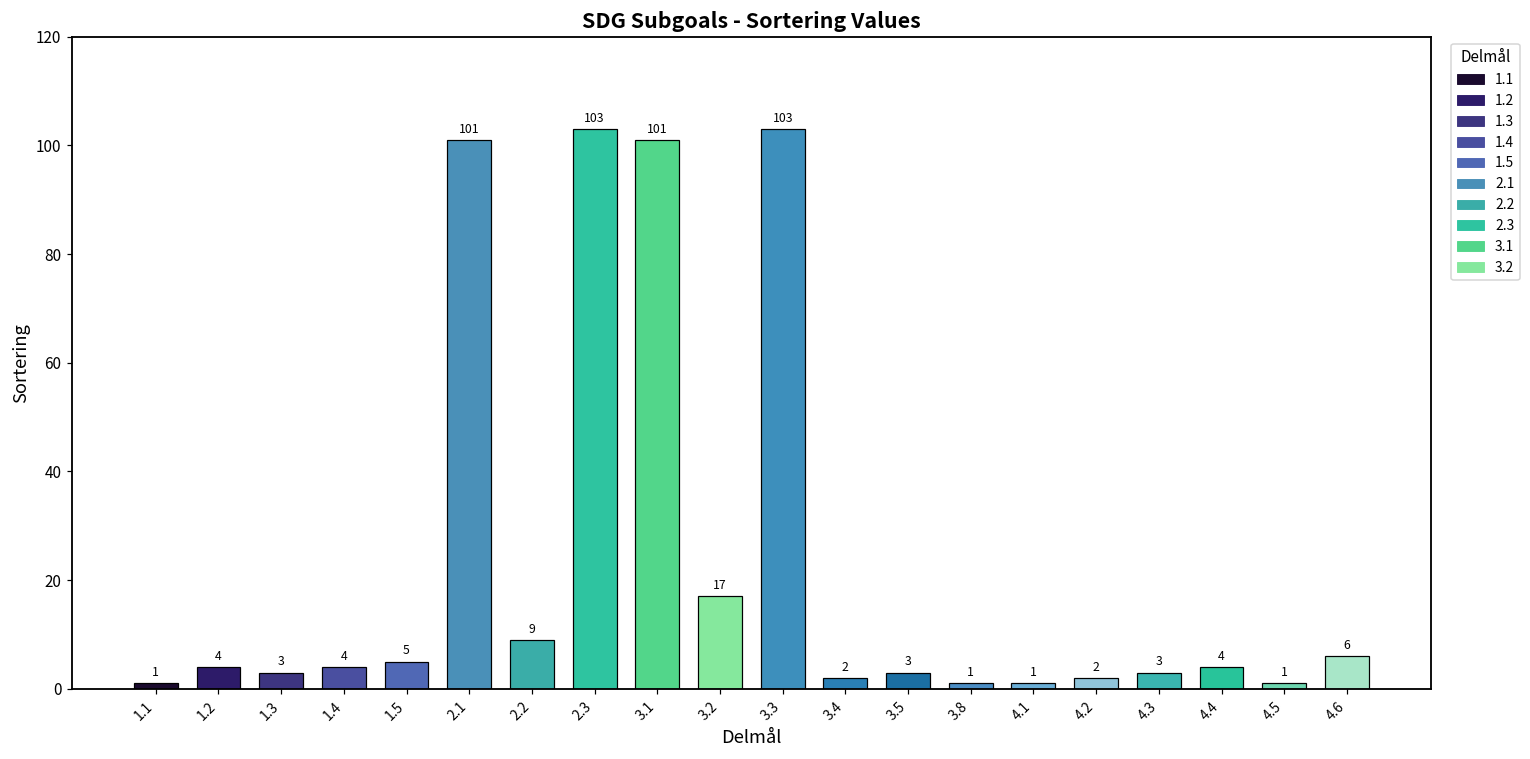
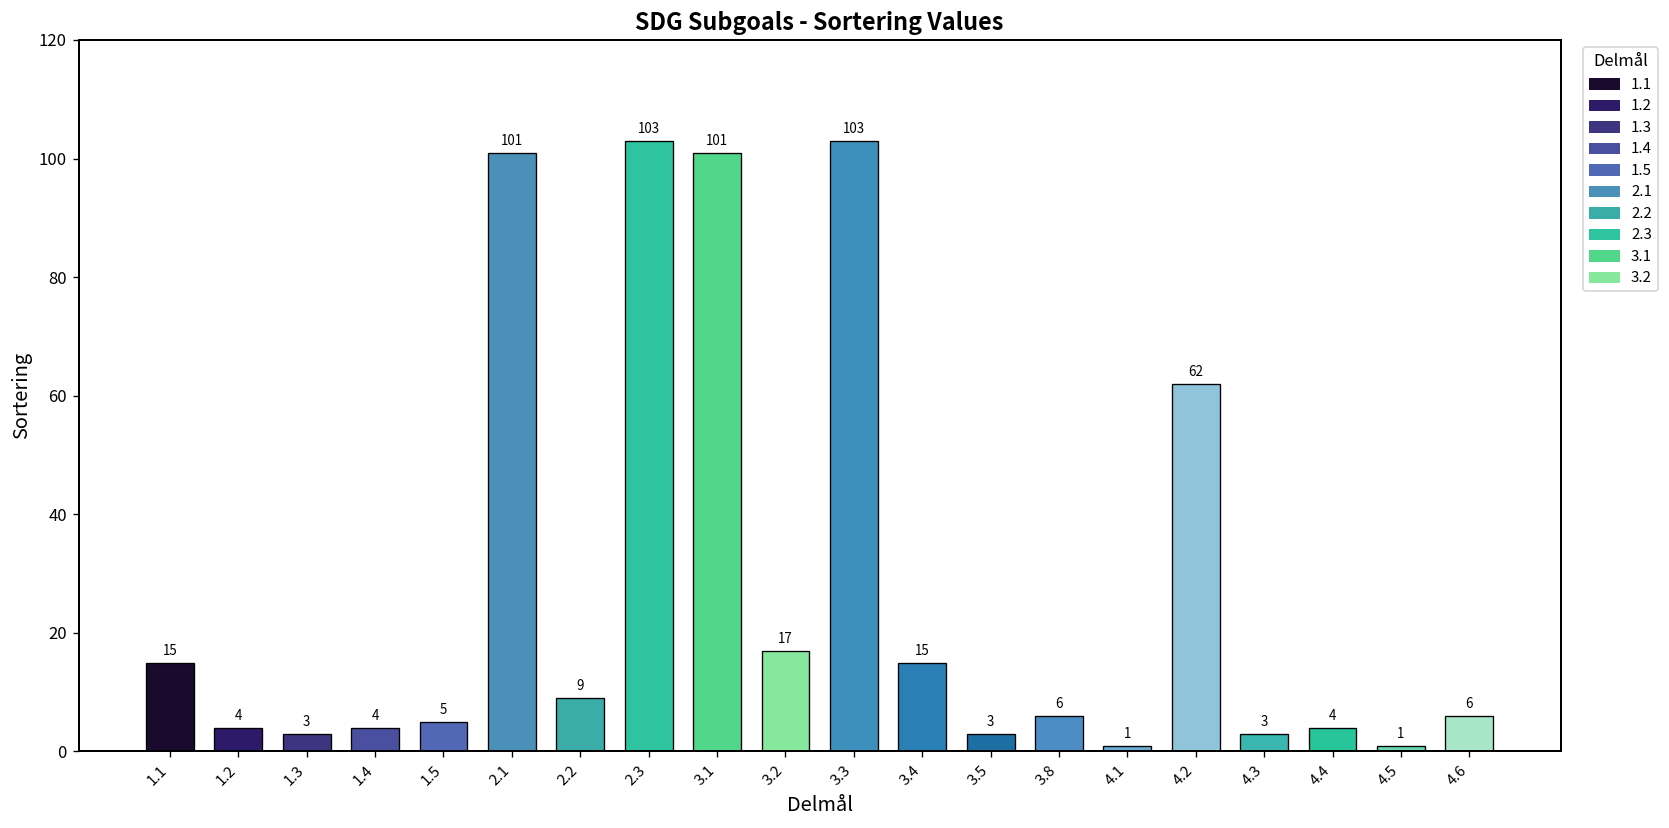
  {
-   "1.1": 1,
+   "1.1": 15,
    "1.2": 4,
    "1.3": 3,
    "1.4": 4,
    "1.5": 5,
    "2.1": 101,
    "2.2": 9,
    "2.3": 103,
    "3.1": 101,
    "3.2": 17,
    "3.3": 103,
-   "3.4": 2,
+   "3.4": 15,
    "3.5": 3,
-   "3.8": 1,
+   "3.8": 6,
    "4.1": 1,
-   "4.2": 2,
+   "4.2": 62,
    "4.3": 3,
    "4.4": 4,
    "4.5": 1,
    "4.6": 6
  }
